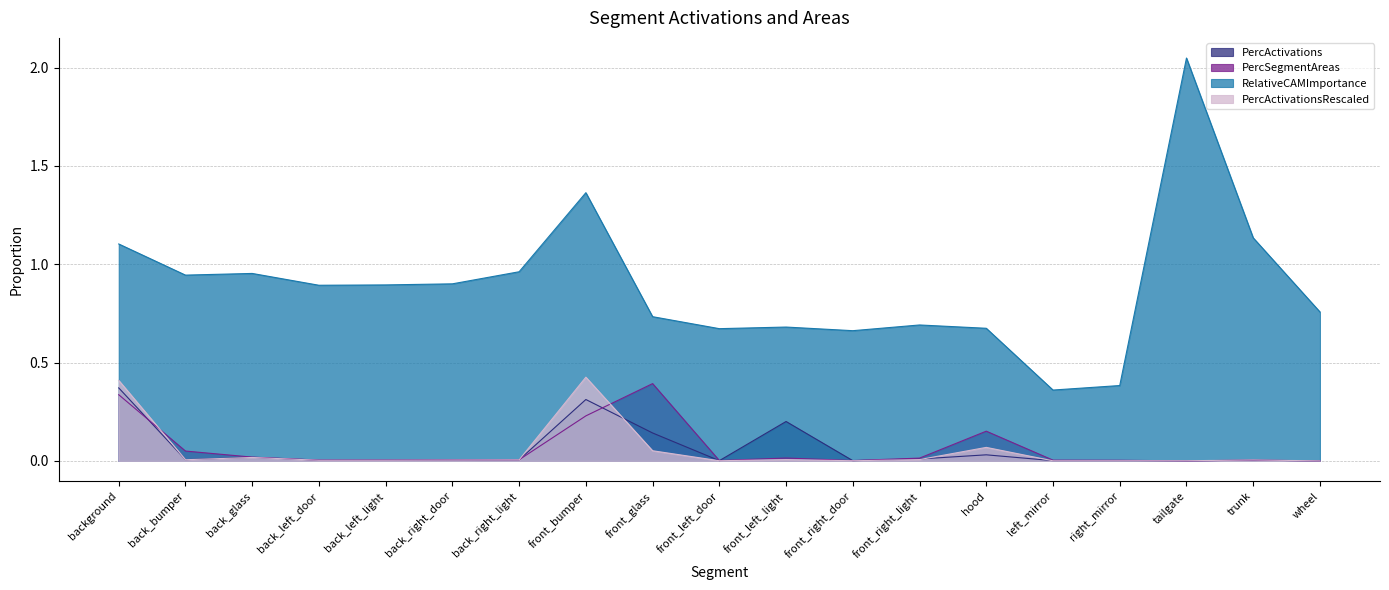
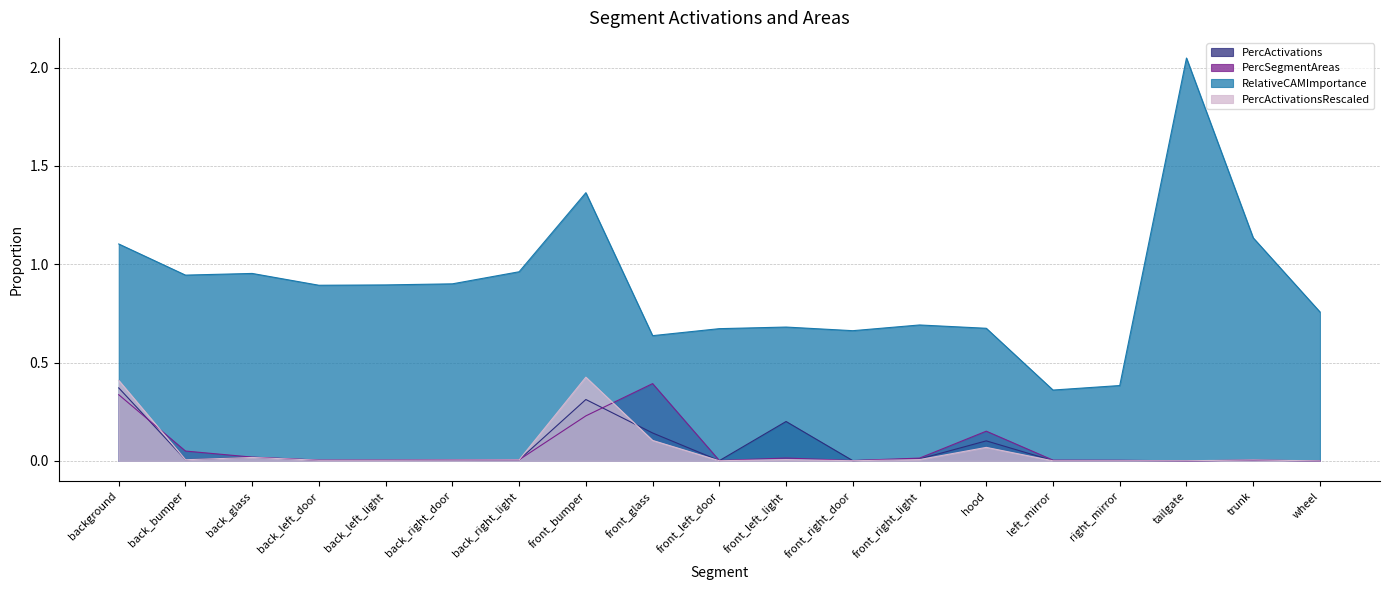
  {
    "PercActivations": {
      "background": 0.37,
      "front_bumper": 0.31,
      "front_glass": 0.14,
      "front_left_light": 0.20,
-     "hood": 0.03
+     "hood": 0.10
    },
    "PercSegmentAreas": {
      "background": 0.34,
      "back_bumper": 0.05,
      "front_bumper": 0.23,
      "front_glass": 0.39,
      "hood": 0.15
    },
    "RelativeCAMImportance": {
      "background": 1.10,
      "back_bumper": 0.94,
      "back_glass": 0.95,
      "back_left_door": 0.89,
      "back_left_light": 0.89,
      "back_right_door": 0.90,
      "back_right_light": 0.96,
      "front_bumper": 1.36,
-     "front_glass": 0.73,
+     "front_glass": 0.64,
      "front_left_door": 0.67,
      "front_left_light": 0.68,
      "front_right_door": 0.66,
      "front_right_light": 0.69,
      "hood": 0.67,
      "left_mirror": 0.36,
      "right_mirror": 0.38,
      "tailgate": 2.05,
      "trunk": 1.13,
      "wheel": 0.76
    },
    "PercActivationsRescaled": {
      "background": 0.41,
      "front_bumper": 0.43,
-     "front_glass": 0.05,
+     "front_glass": 0.10,
      "hood": 0.07
    }
  }
